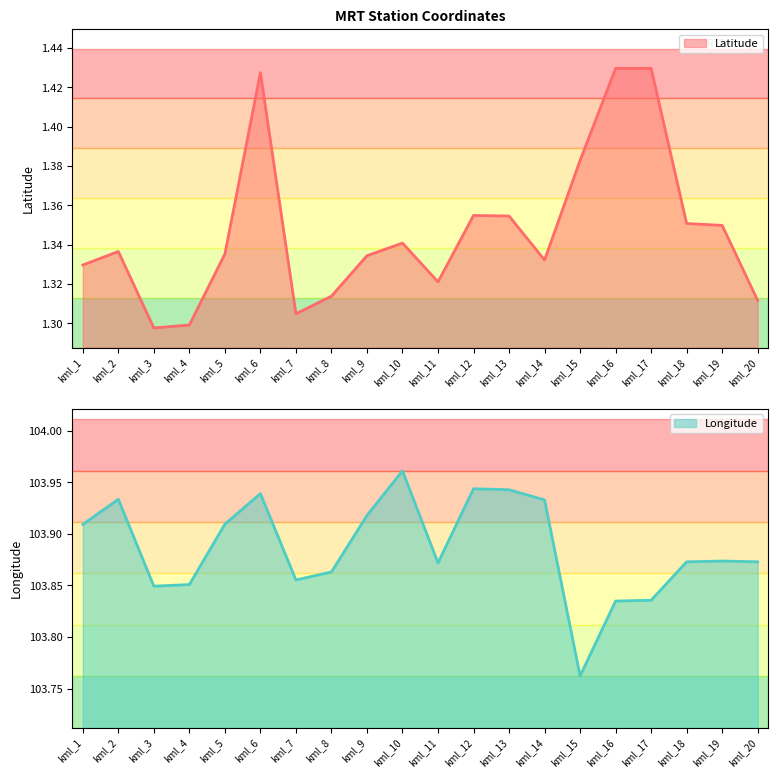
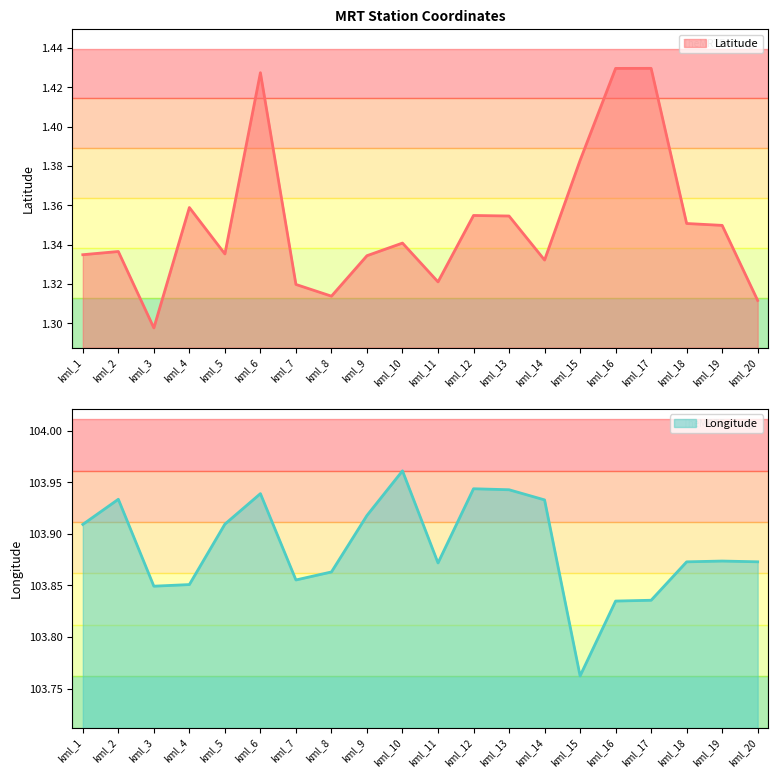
  {
    "MRT Station Coordinates": {
-     "kml_1": 1.330,
+     "kml_1": 1.335,
      "kml_2": 1.337,
      "kml_3": 1.298,
-     "kml_4": 1.299,
+     "kml_4": 1.359,
      "kml_5": 1.335,
      "kml_6": 1.427,
-     "kml_7": 1.305,
+     "kml_7": 1.320,
      "kml_8": 1.314,
      "kml_9": 1.334,
      "kml_10": 1.341,
      "kml_11": 1.321,
      "kml_12": 1.355,
      "kml_13": 1.355,
      "kml_14": 1.332,
      "kml_15": 1.383,
      "kml_16": 1.430,
      "kml_17": 1.430,
      "kml_18": 1.351,
      "kml_19": 1.350,
      "kml_20": 1.312
    }
  }
